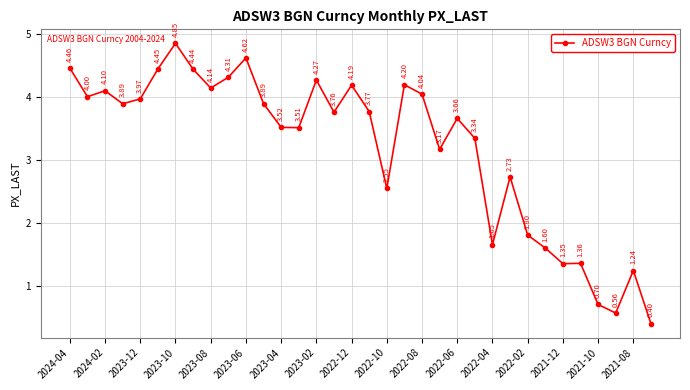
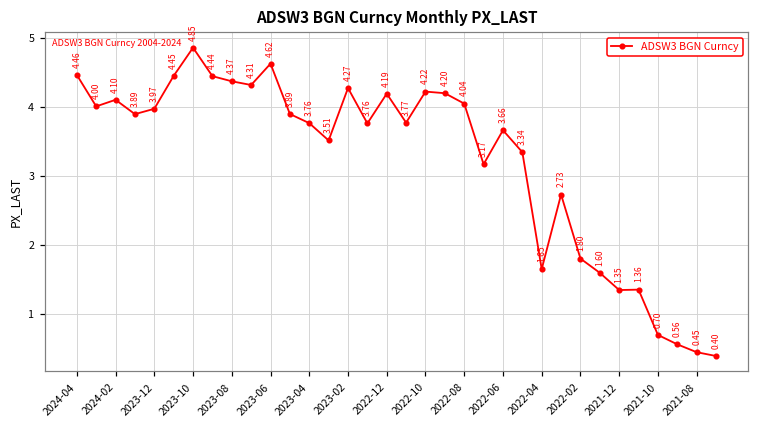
  {
    "2024-04": 4.46,
    "2024-02": 4.10,
    "2023-12": 3.97,
    "2023-10": 4.85,
-   "2023-08": 4.14,
+   "2023-08": 4.37,
    "2023-06": 4.62,
-   "2023-04": 3.52,
+   "2023-04": 3.76,
    "2023-02": 4.27,
    "2022-12": 4.19,
-   "2022-10": 2.55,
+   "2022-10": 4.22,
    "2022-08": 4.04,
    "2022-06": 3.66,
    "2022-04": 1.65,
    "2022-02": 1.80,
    "2021-12": 1.35,
    "2021-10": 0.70,
-   "2021-08": 1.24
+   "2021-08": 0.45
  }
